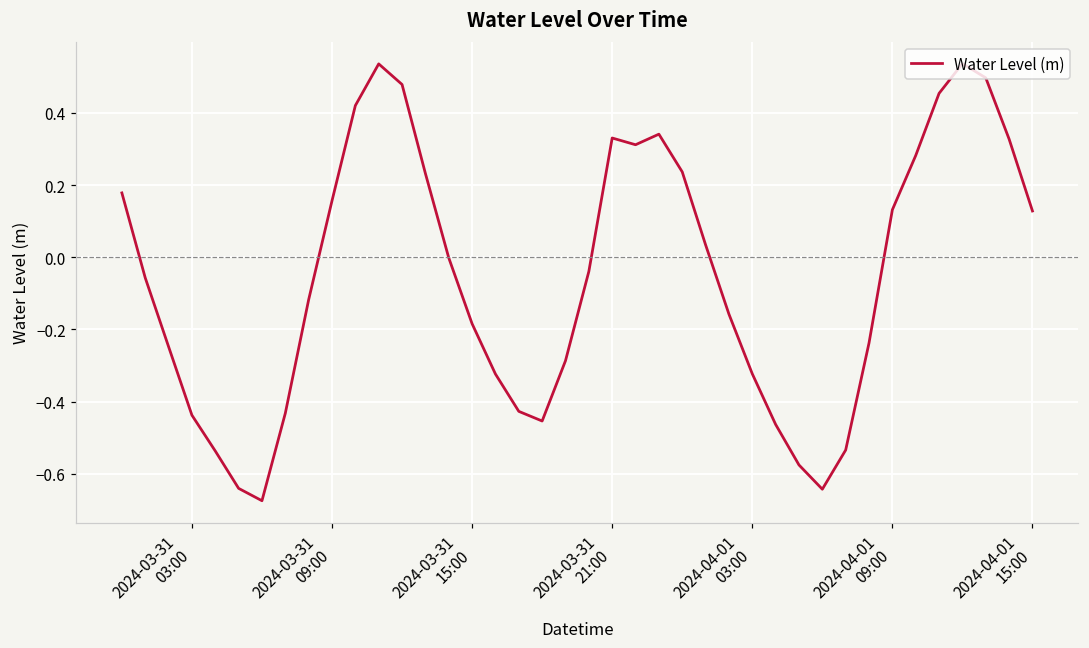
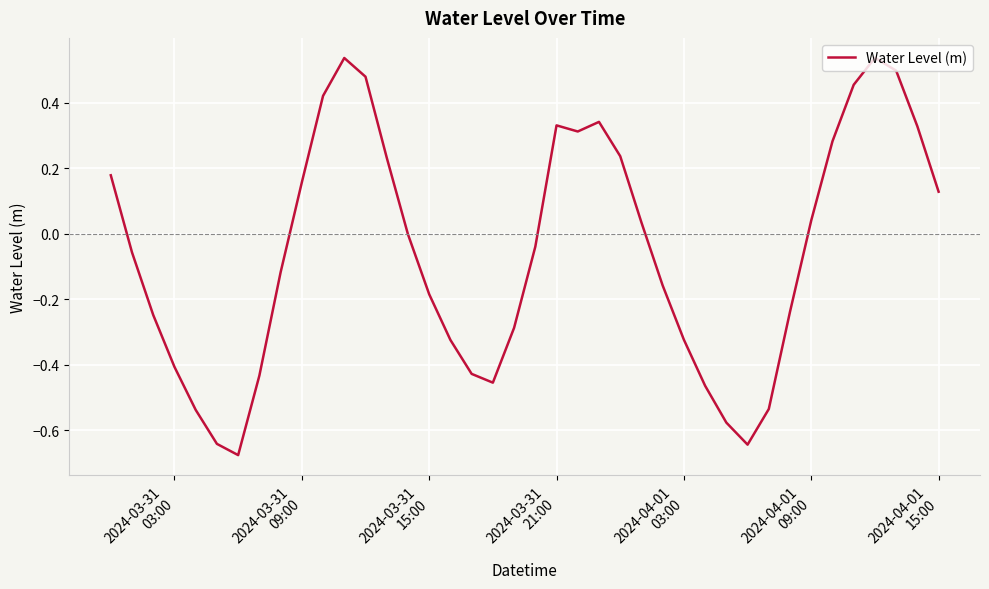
  {
-   "2024-03-31 03:00": -0.44,
+   "2024-03-31 03:00": -0.41,
    "2024-03-31 09:00": 0.16,
    "2024-03-31 15:00": -0.18,
    "2024-03-31 21:00": 0.33,
    "2024-04-01 03:00": -0.32,
-   "2024-04-01 09:00": 0.13,
+   "2024-04-01 09:00": 0.04,
    "2024-04-01 15:00": 0.13
  }
